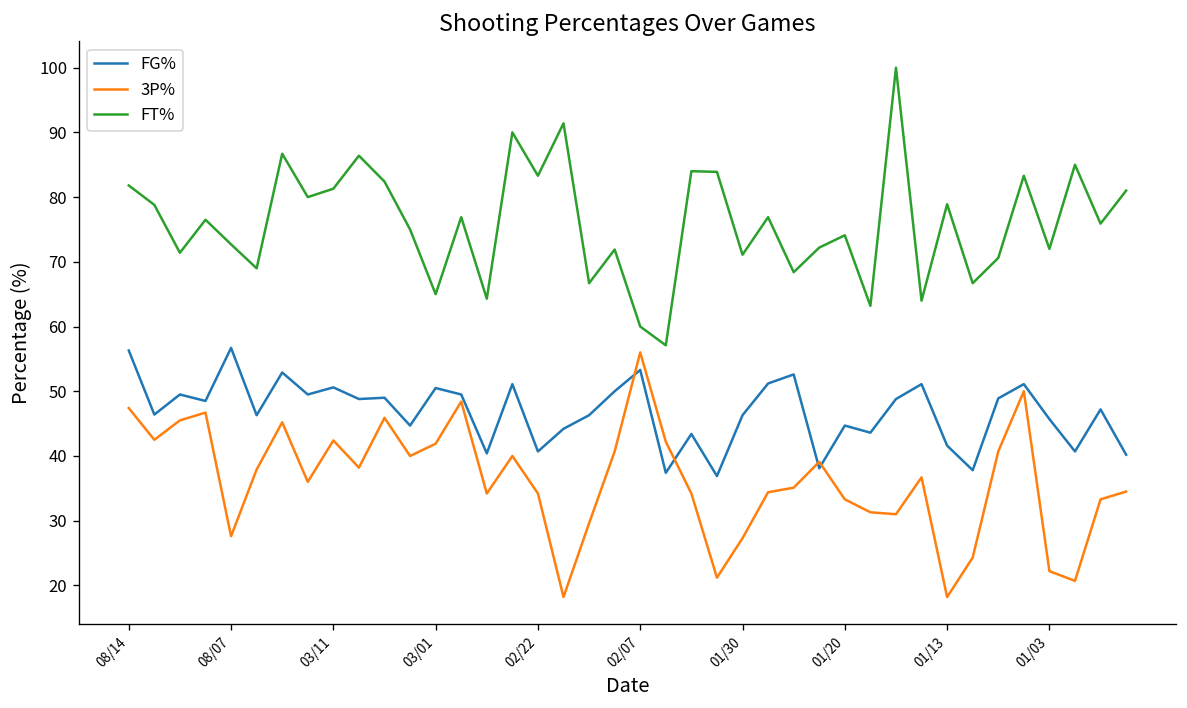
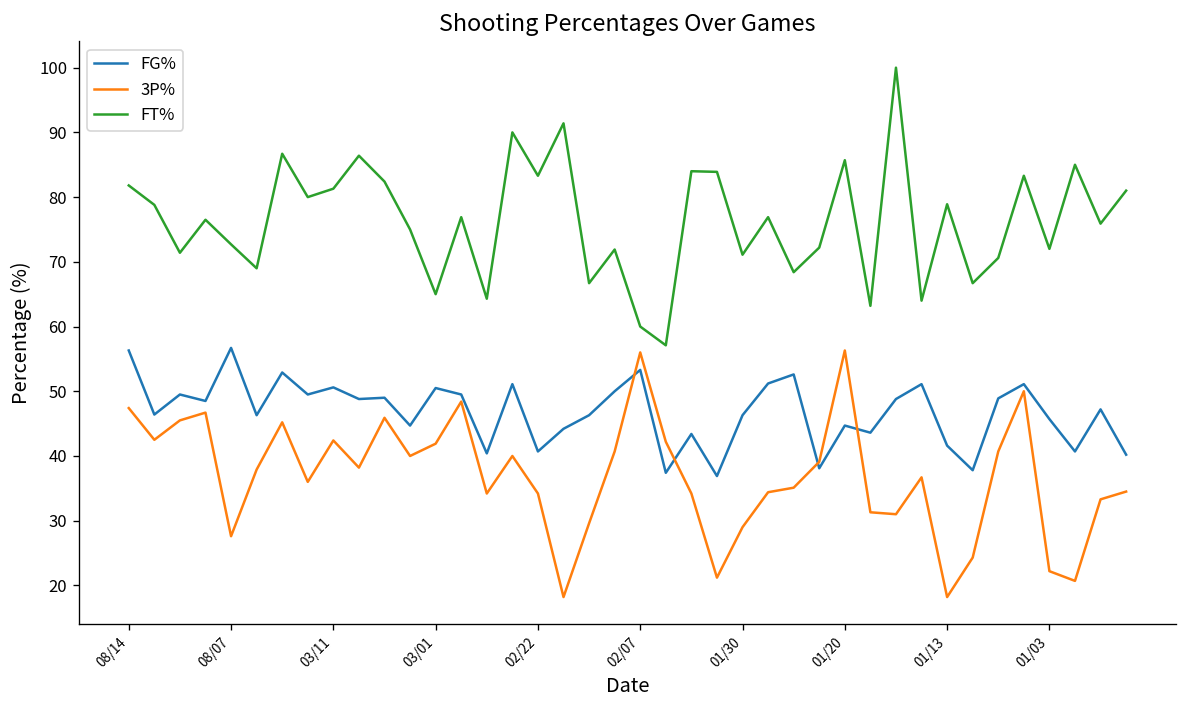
  {
    "FG%": {
      "08/14": 56,
      "08/07": 57,
      "03/11": 51,
      "03/01": 51,
      "02/22": 41,
      "02/07": 53,
      "01/30": 46,
      "01/20": 45,
      "01/13": 42,
      "01/03": 46
    },
    "3P%": {
      "08/14": 47,
      "08/07": 28,
      "03/11": 42,
      "03/01": 42,
      "02/22": 34,
      "02/07": 56,
-     "01/30": 27,
-     "01/20": 33,
+     "01/30": 29,
+     "01/20": 56,
      "01/13": 18,
      "01/03": 22
    },
    "FT%": {
      "08/14": 82,
      "08/07": 73,
      "03/11": 81,
      "03/01": 65,
      "02/22": 83,
      "02/07": 60,
      "01/30": 71,
-     "01/20": 74,
+     "01/20": 86,
      "01/13": 79,
      "01/03": 72
    }
  }
